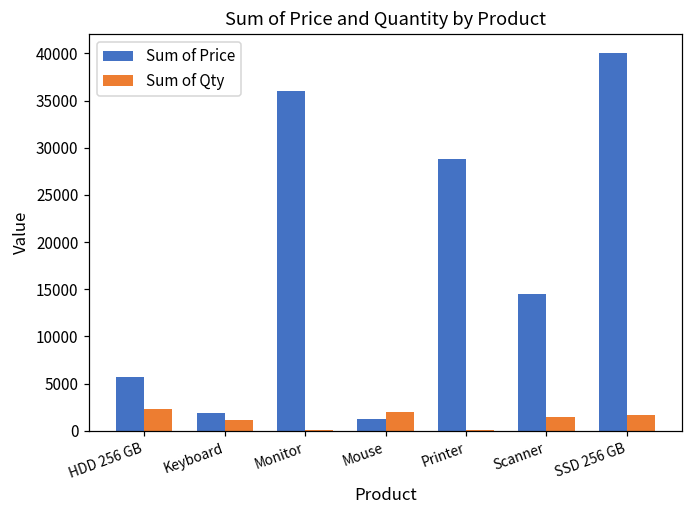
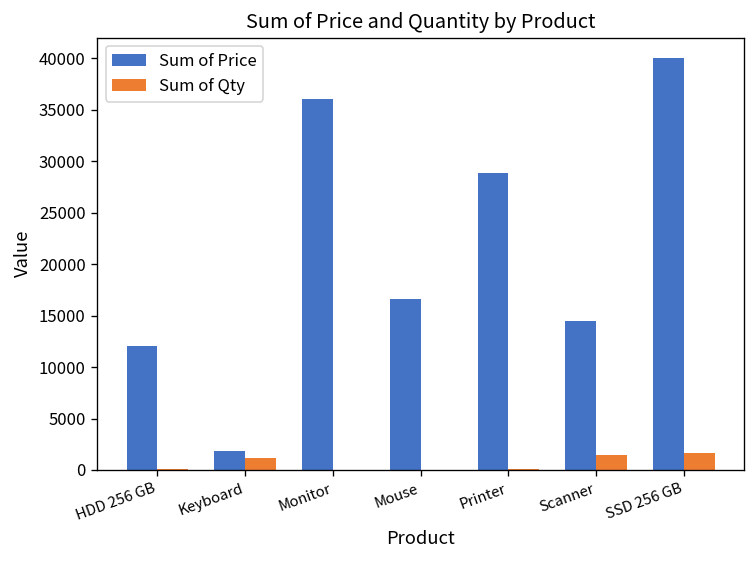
  {
    "Sum of Price": {
-     "HDD 256 GB": 6000,
+     "HDD 256 GB": 12000,
      "Keyboard": 2000,
      "Monitor": 36000,
-     "Mouse": 1000,
+     "Mouse": 17000,
      "Printer": 29000,
      "Scanner": 15000,
      "SSD 256 GB": 40000
    },
    "Sum of Qty": {
-     "HDD 256 GB": 2000,
+     "HDD 256 GB": 0,
      "Keyboard": 1000,
-     "Mouse": 2000,
+     "Mouse": 0,
      "Scanner": 1000,
      "SSD 256 GB": 2000
    }
  }
